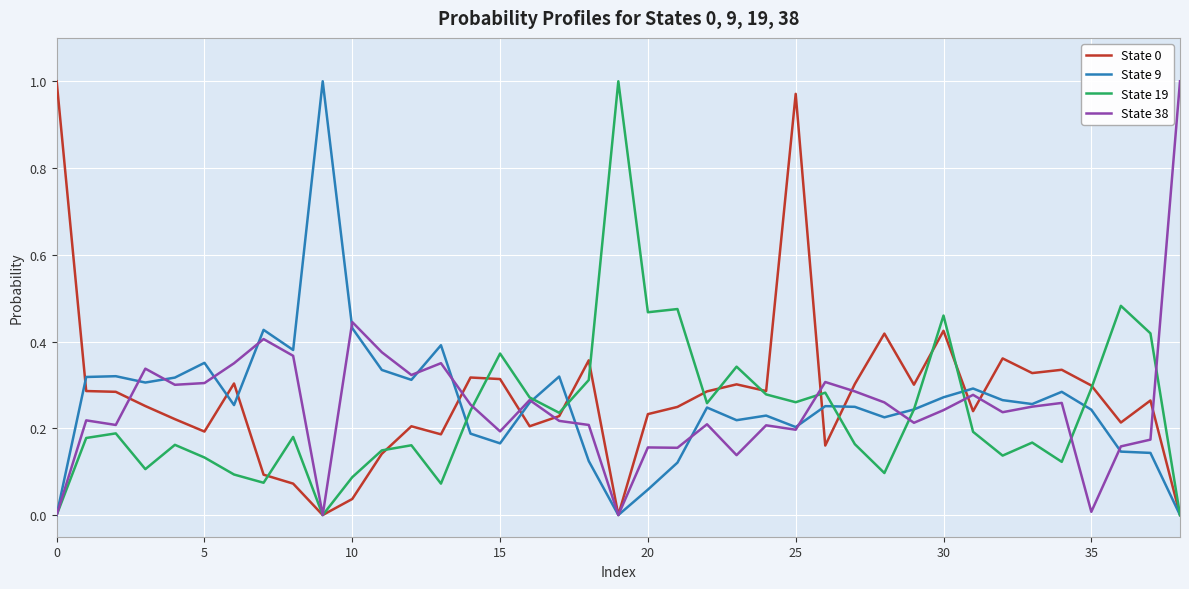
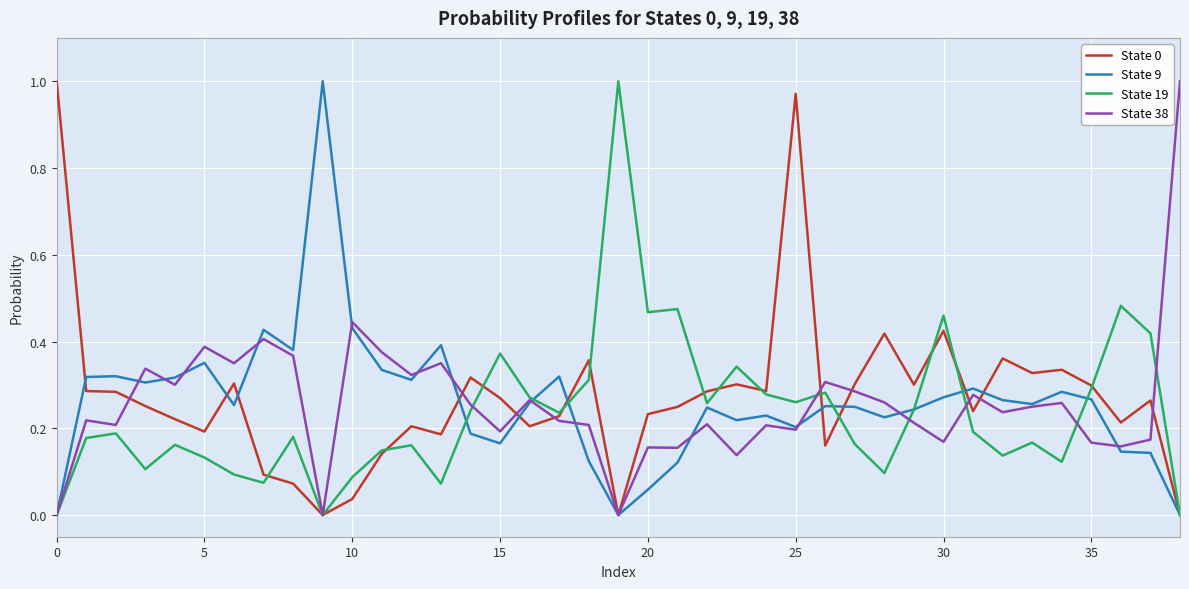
  {
    "State 0": {
      "0": 1.00,
      "5": 0.19,
      "10": 0.04,
-     "15": 0.31,
+     "15": 0.27,
      "20": 0.23,
      "25": 0.97,
      "30": 0.42,
      "35": 0.30
    },
    "State 9": {
      "5": 0.35,
      "10": 0.43,
      "15": 0.17,
      "20": 0.06,
      "25": 0.20,
      "30": 0.27,
-     "35": 0.24
+     "35": 0.27
    },
    "State 19": {
      "5": 0.13,
      "10": 0.09,
      "15": 0.37,
      "20": 0.47,
      "25": 0.26,
      "30": 0.46,
      "35": 0.29
    },
    "State 38": {
-     "5": 0.30,
+     "5": 0.39,
      "10": 0.44,
      "15": 0.19,
      "20": 0.16,
      "25": 0.20,
-     "30": 0.24,
-     "35": 0.01
+     "30": 0.17,
+     "35": 0.17
    }
  }
